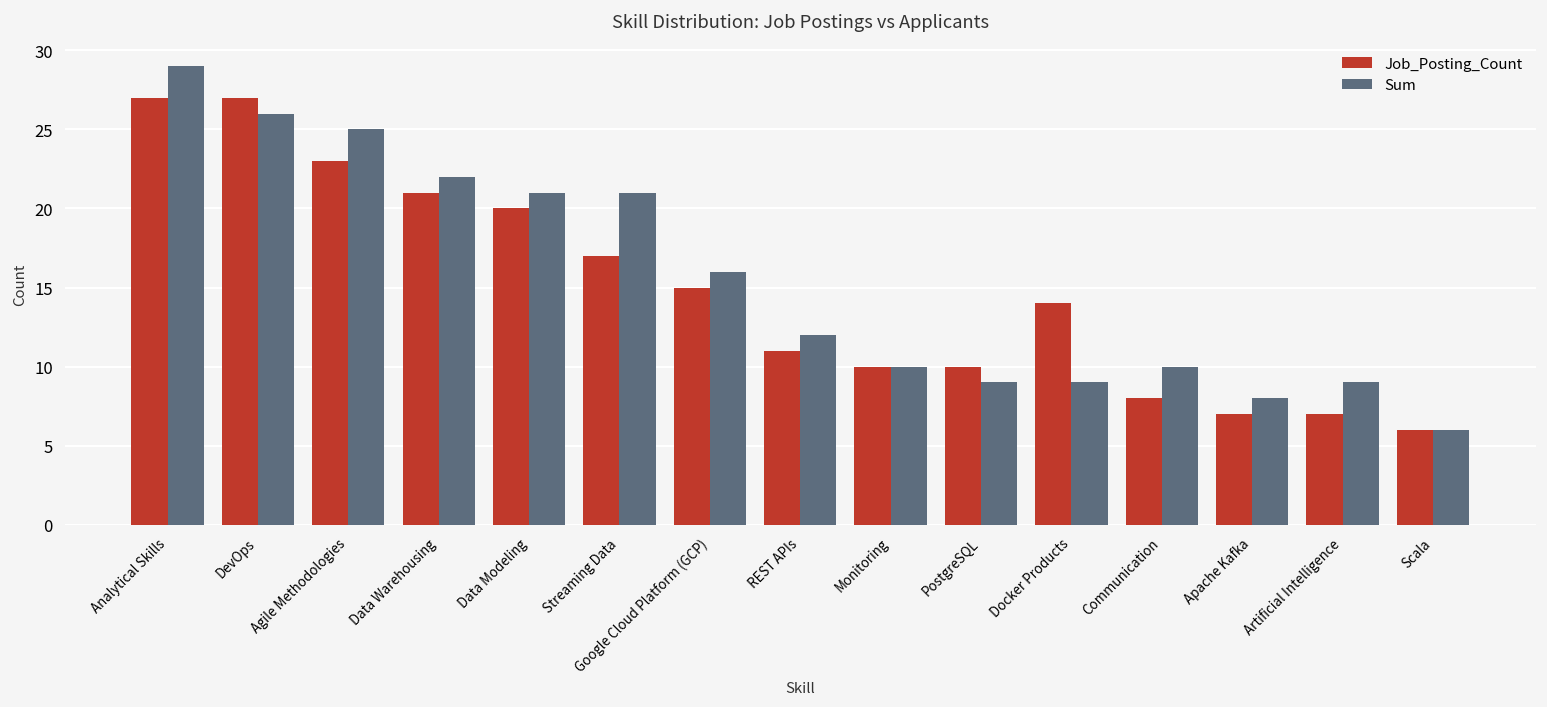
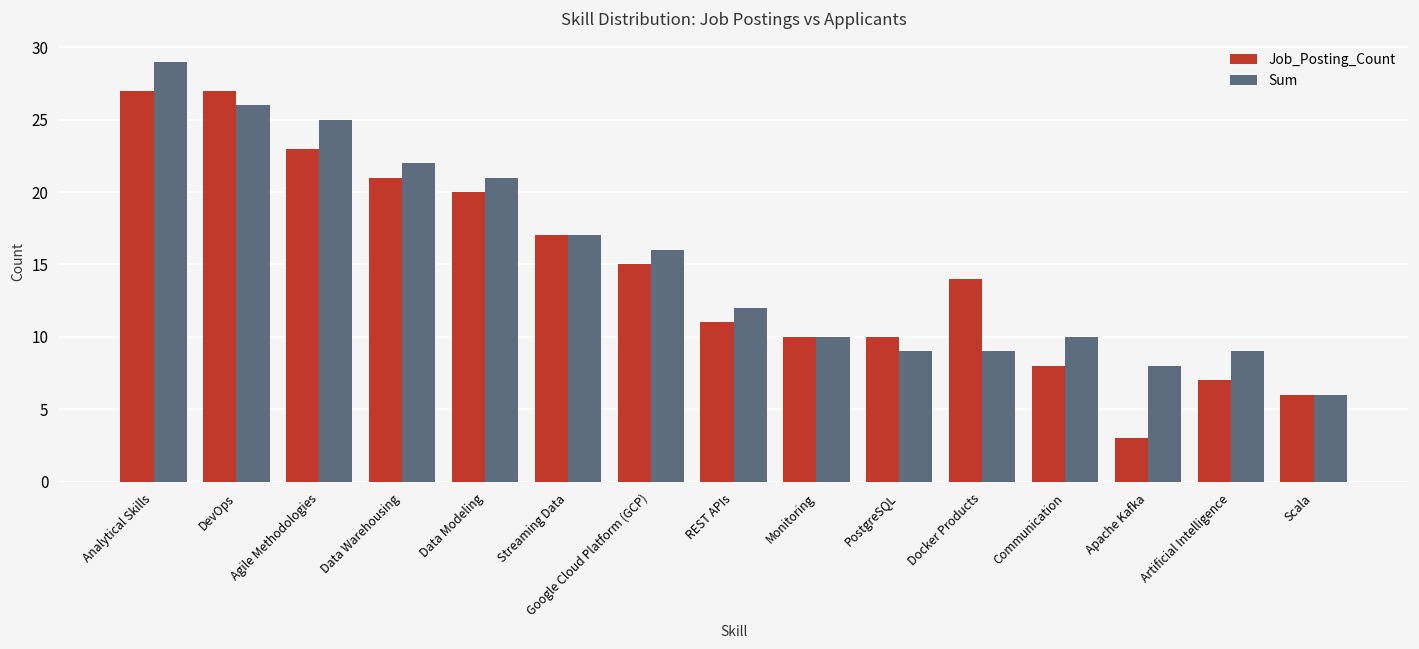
  {
    "Job_Posting_Count": {
      "Analytical Skills": 27,
      "DevOps": 27,
      "Agile Methodologies": 23,
      "Data Warehousing": 21,
      "Data Modeling": 20,
      "Streaming Data": 17,
      "Google Cloud Platform (GCP)": 15,
      "REST APIs": 11,
      "Monitoring": 10,
      "PostgreSQL": 10,
      "Docker Products": 14,
      "Communication": 8,
-     "Apache Kafka": 7,
+     "Apache Kafka": 3,
      "Artificial Intelligence": 7,
      "Scala": 6
    },
    "Sum": {
      "Analytical Skills": 29,
      "DevOps": 26,
      "Agile Methodologies": 25,
      "Data Warehousing": 22,
      "Data Modeling": 21,
-     "Streaming Data": 21,
+     "Streaming Data": 17,
      "Google Cloud Platform (GCP)": 16,
      "REST APIs": 12,
      "Monitoring": 10,
      "PostgreSQL": 9,
      "Docker Products": 9,
      "Communication": 10,
      "Apache Kafka": 8,
      "Artificial Intelligence": 9,
      "Scala": 6
    }
  }
